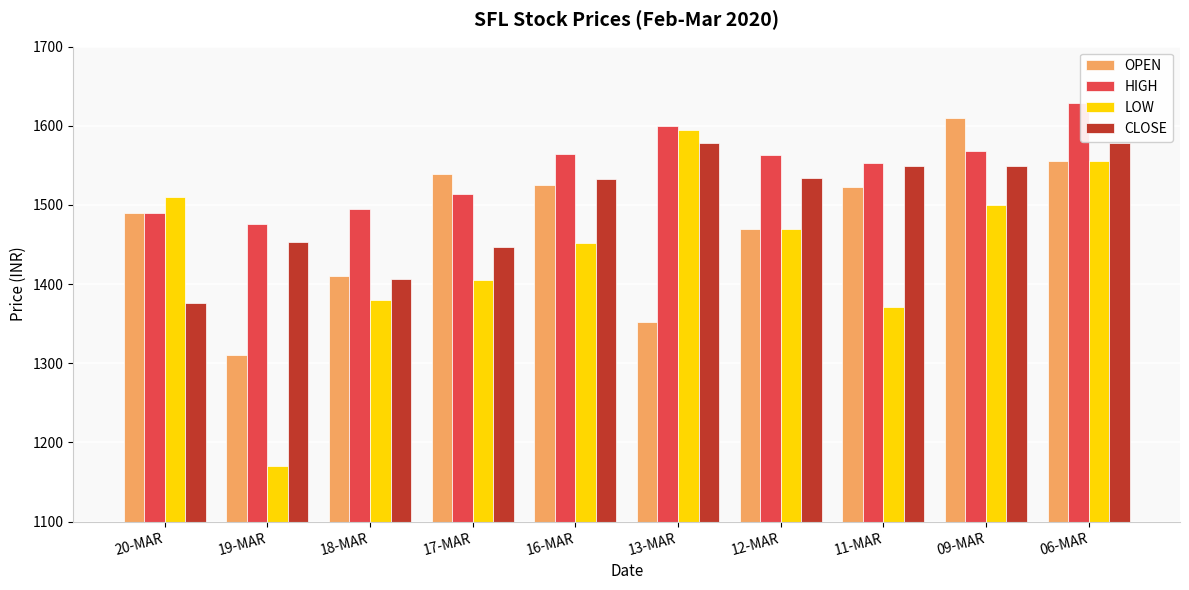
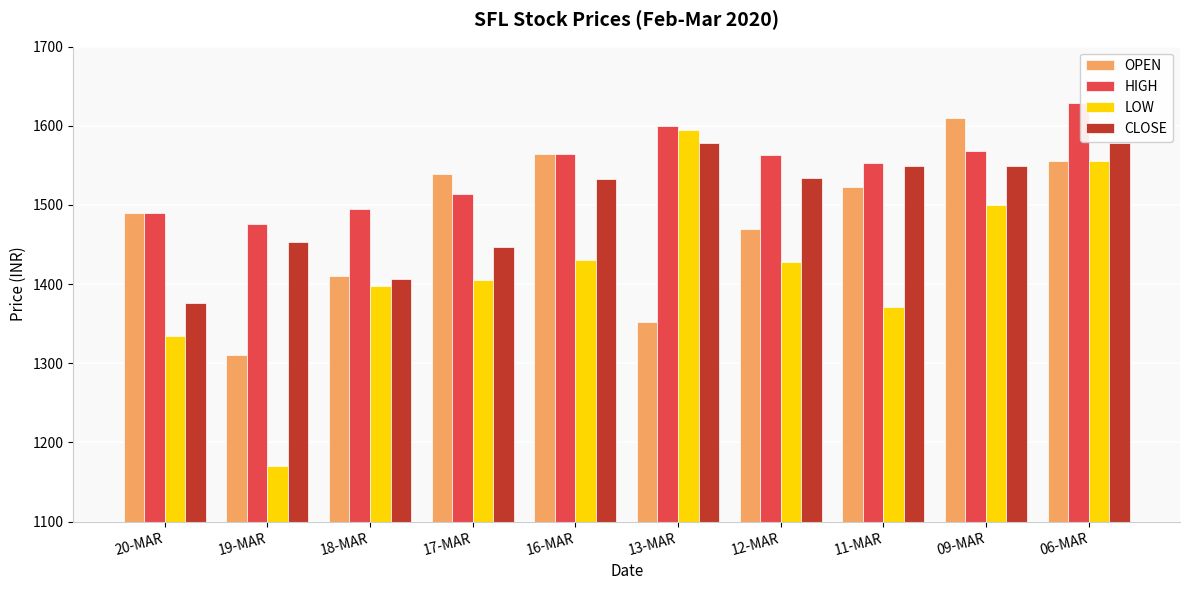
  {
    "OPEN": {
      "20-MAR": 1490,
      "19-MAR": 1310,
      "18-MAR": 1410,
      "17-MAR": 1540,
-     "16-MAR": 1530,
+     "16-MAR": 1570,
      "13-MAR": 1350,
      "12-MAR": 1470,
      "11-MAR": 1520,
      "09-MAR": 1610,
      "06-MAR": 1560
    },
    "LOW": {
-     "20-MAR": 1510,
+     "20-MAR": 1330,
      "19-MAR": 1170,
-     "18-MAR": 1380,
+     "18-MAR": 1400,
      "17-MAR": 1410,
-     "16-MAR": 1450,
+     "16-MAR": 1430,
      "13-MAR": 1590,
-     "12-MAR": 1470,
+     "12-MAR": 1430,
      "11-MAR": 1370,
      "09-MAR": 1500,
      "06-MAR": 1560
    }
  }
